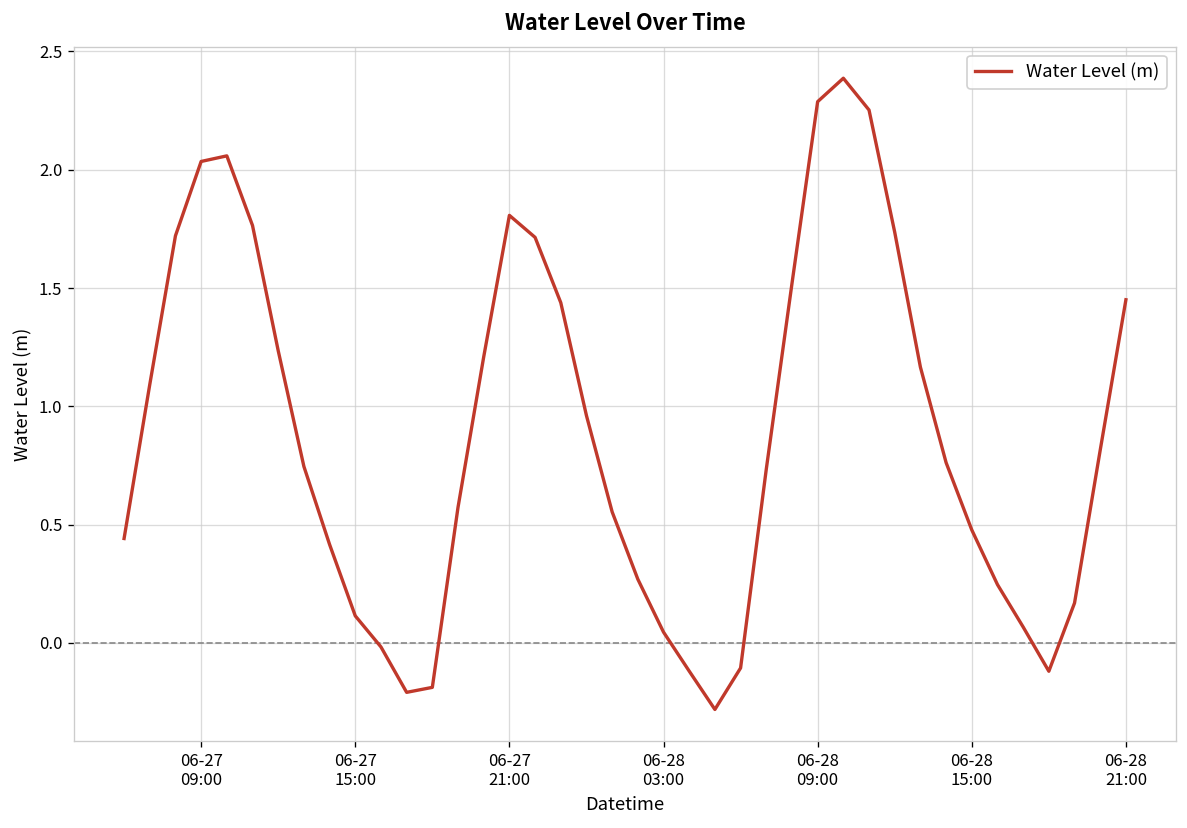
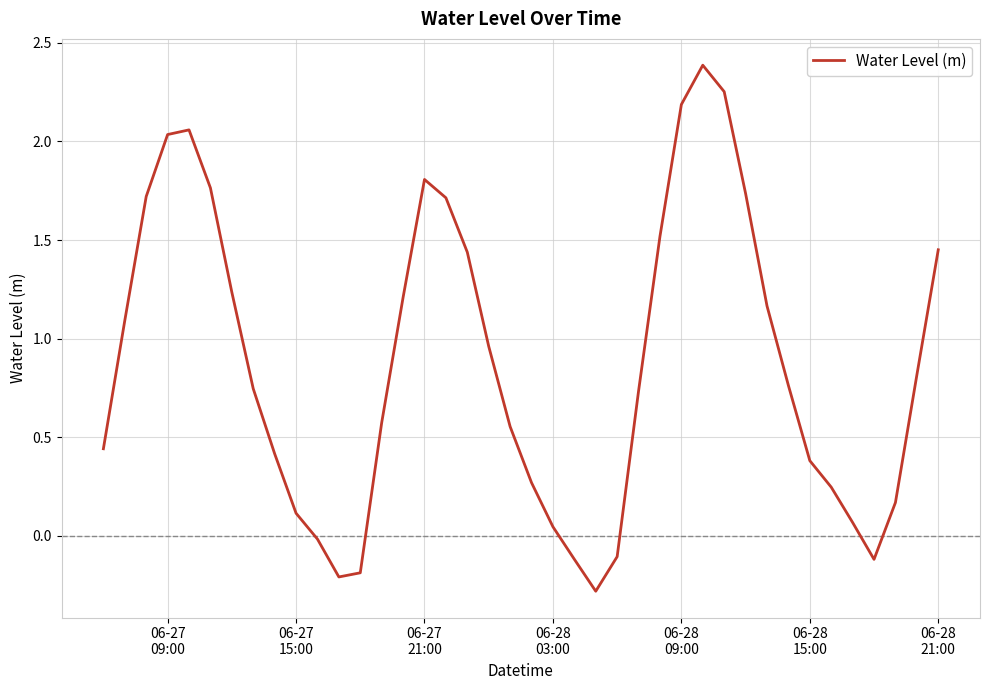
  {
    "06-27 09:00": 2.04,
    "06-27 15:00": 0.11,
    "06-27 21:00": 1.81,
    "06-28 03:00": 0.05,
-   "06-28 09:00": 2.29,
-   "06-28 15:00": 0.48,
+   "06-28 09:00": 2.19,
+   "06-28 15:00": 0.38,
    "06-28 21:00": 1.45
  }
